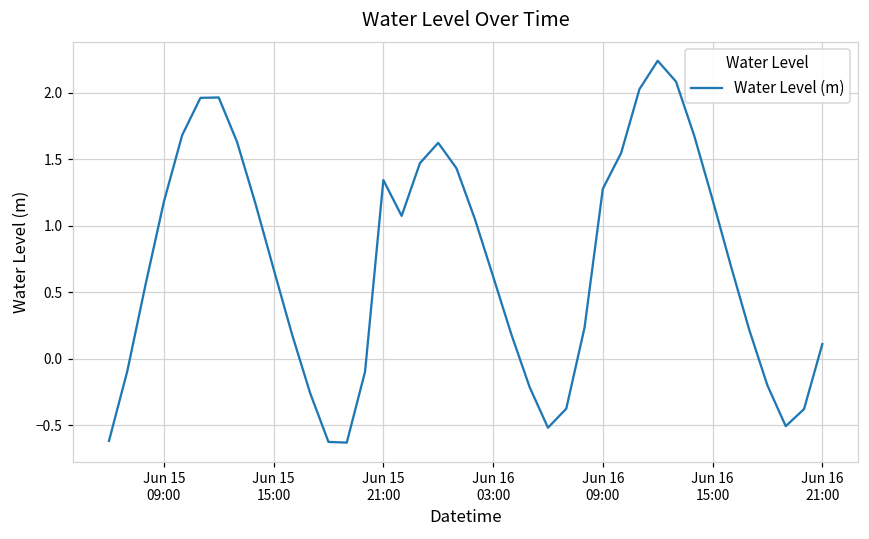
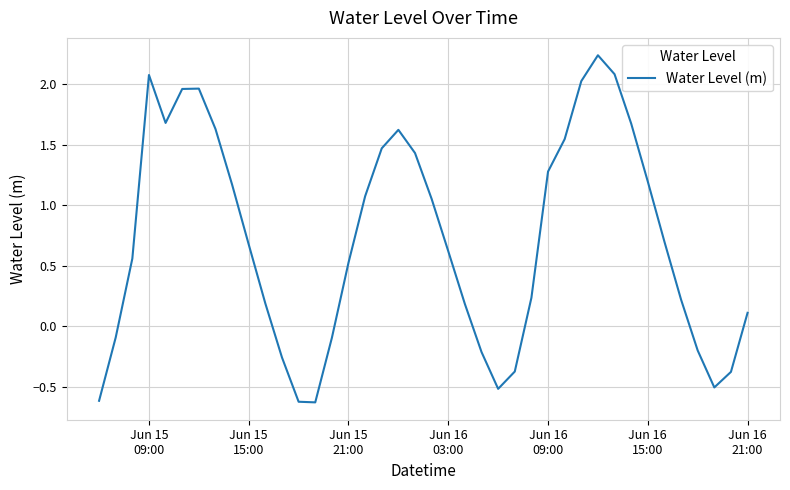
  {
-   "Jun 15 09:00": 1.18,
+   "Jun 15 09:00": 2.08,
    "Jun 15 15:00": 0.68,
-   "Jun 15 21:00": 1.34,
+   "Jun 15 21:00": 0.53,
    "Jun 16 03:00": 0.62,
    "Jun 16 09:00": 1.28,
    "Jun 16 15:00": 1.20,
    "Jun 16 21:00": 0.11
  }
